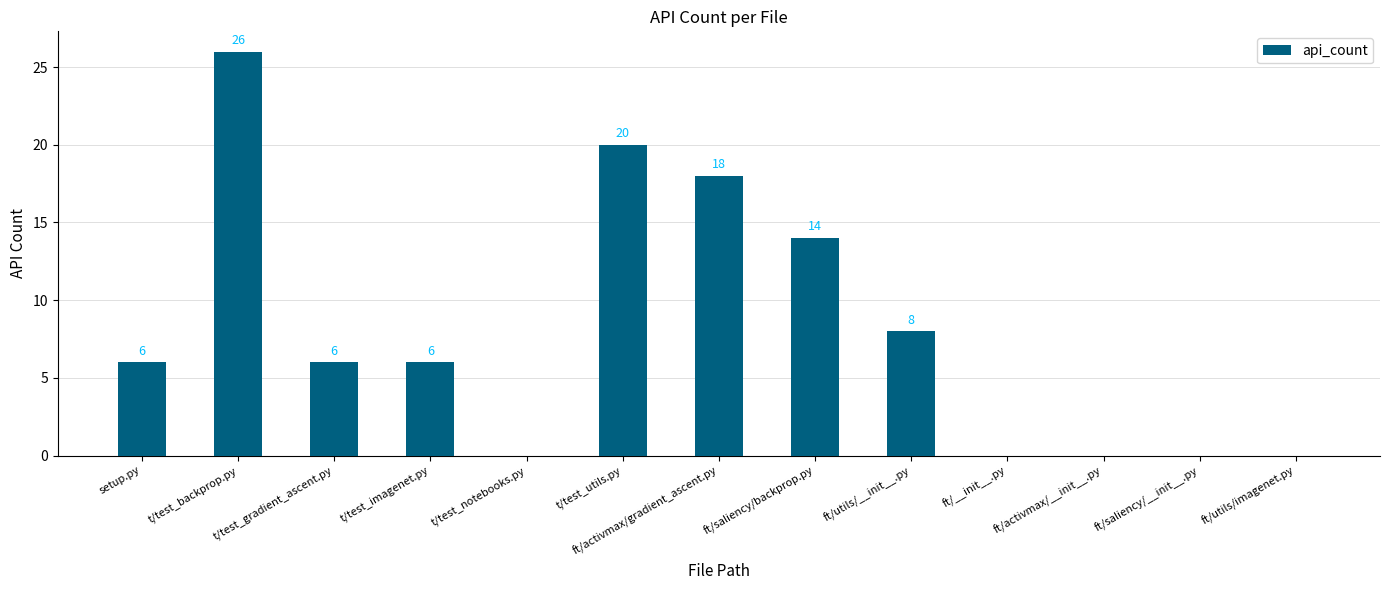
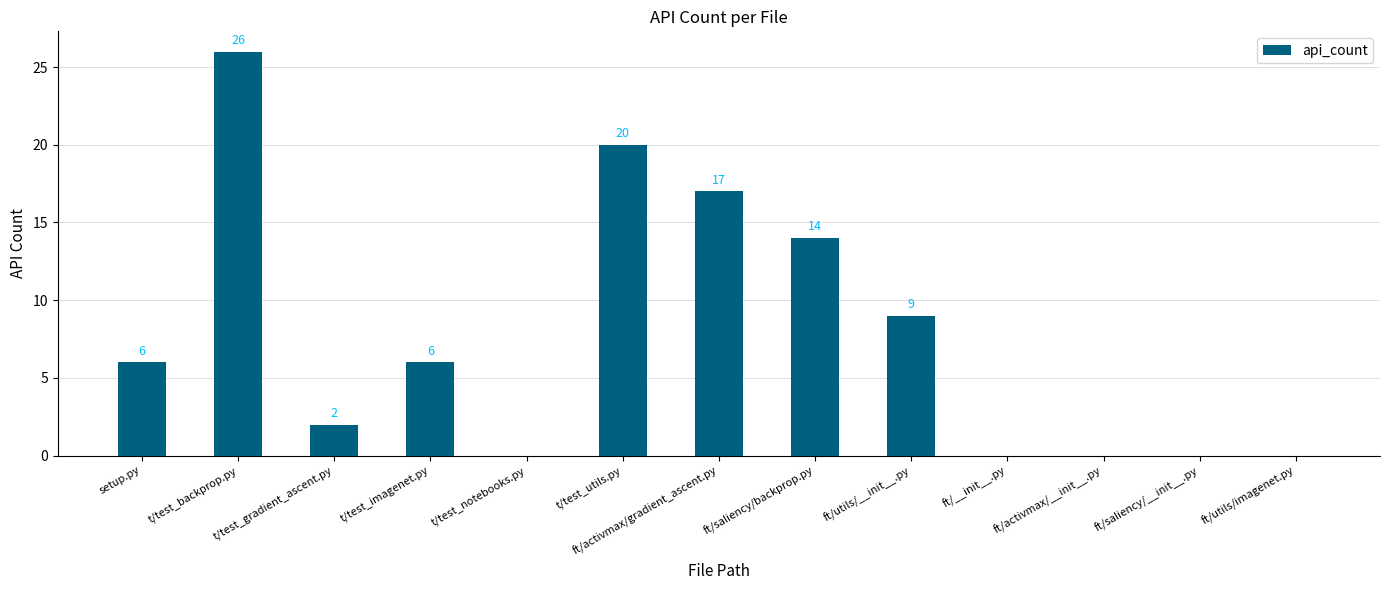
  {
    "setup.py": 6,
    "t/test_backprop.py": 26,
-   "t/test_gradient_ascent.py": 6,
+   "t/test_gradient_ascent.py": 2,
    "t/test_imagenet.py": 6,
    "t/test_utils.py": 20,
-   "ft/activmax/gradient_ascent.py": 18,
+   "ft/activmax/gradient_ascent.py": 17,
    "ft/saliency/backprop.py": 14,
-   "ft/utils/__init__.py": 8
+   "ft/utils/__init__.py": 9
  }
